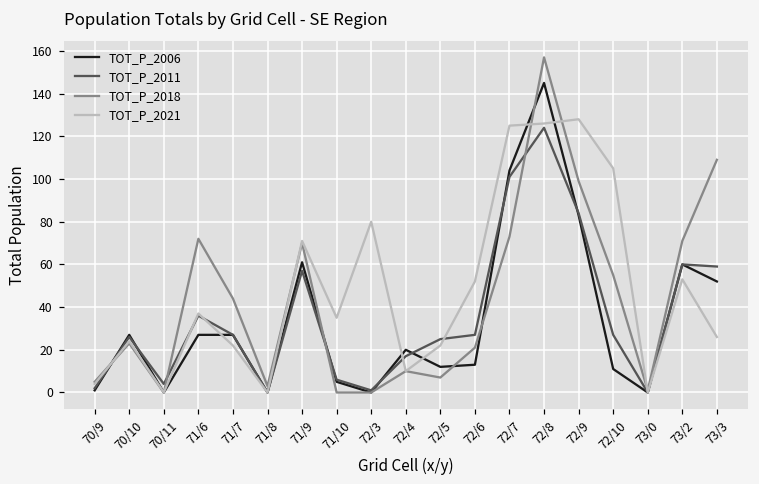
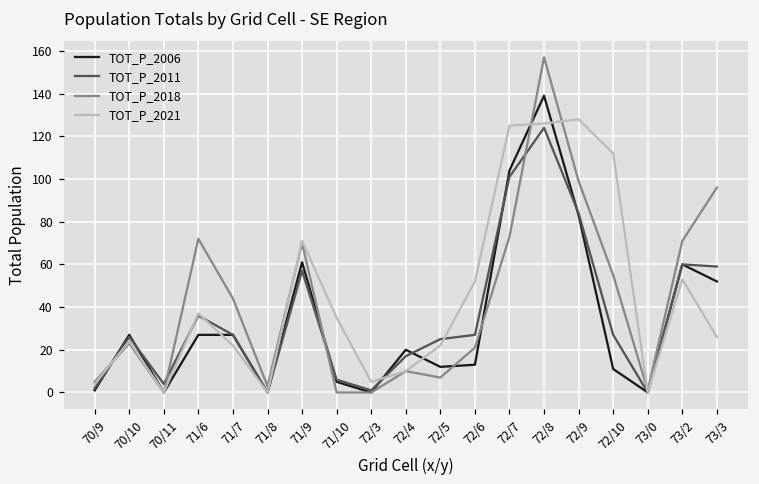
  {
    "TOT_P_2006": {
      "71/6": 27,
      "71/9": 61,
      "72/4": 20,
      "72/5": 12,
      "72/6": 13,
      "72/7": 104,
-     "72/8": 145,
+     "72/8": 139,
      "72/10": 11,
      "73/3": 52
    },
    "TOT_P_2011": {
      "70/11": 4,
      "71/9": 57,
      "72/4": 17,
      "72/5": 25,
      "72/6": 27,
      "72/7": 101,
      "72/8": 124,
      "72/10": 27,
      "73/3": 59
    },
    "TOT_P_2018": {
      "71/6": 72,
      "71/7": 44,
      "71/8": 3,
      "71/10": 0,
      "72/5": 7,
      "72/6": 21,
      "72/7": 73,
      "72/8": 157,
      "72/9": 99,
      "72/10": 55,
      "73/2": 71,
-     "73/3": 109
+     "73/3": 96
    },
    "TOT_P_2021": {
      "71/7": 22,
      "71/10": 35,
-     "72/3": 80,
+     "72/3": 5,
      "72/5": 22,
      "72/6": 52,
      "72/7": 125,
      "72/8": 126,
      "72/9": 128,
-     "72/10": 105,
+     "72/10": 112,
      "73/2": 53,
      "73/3": 26
    }
  }
